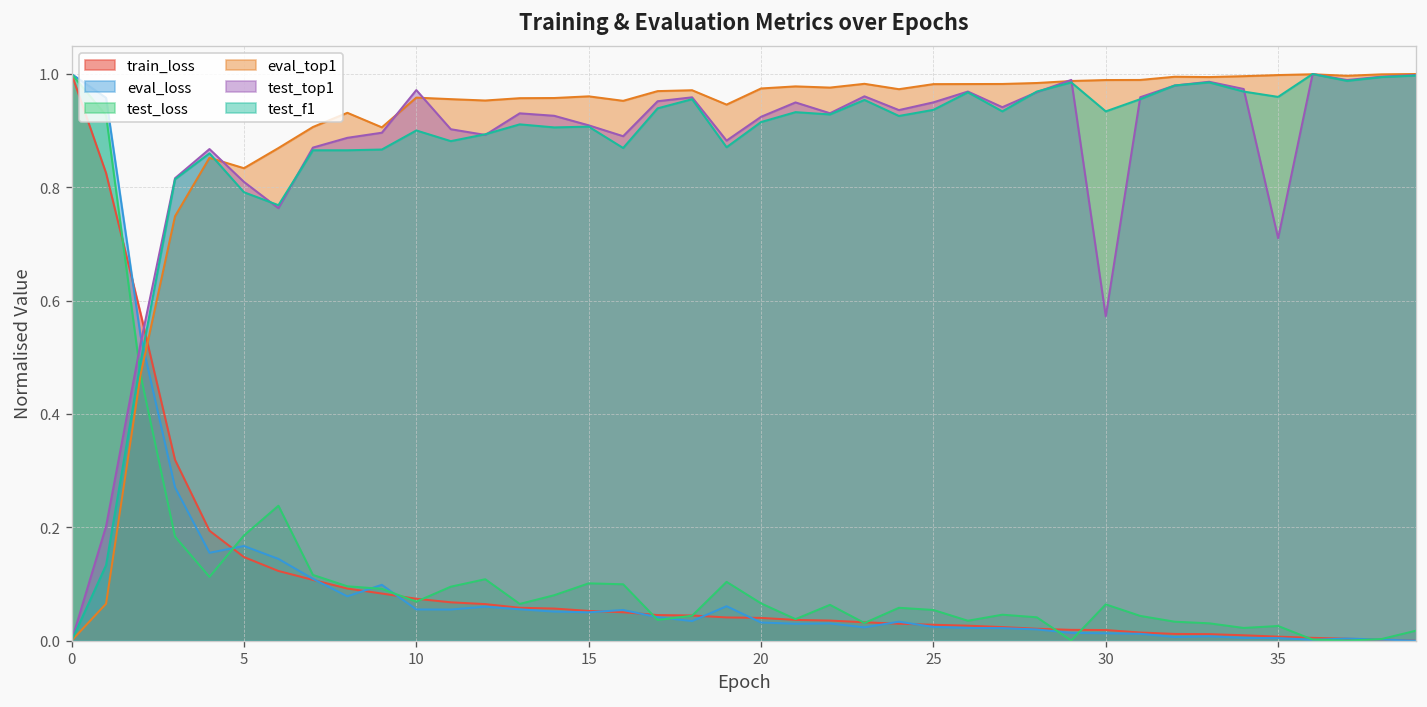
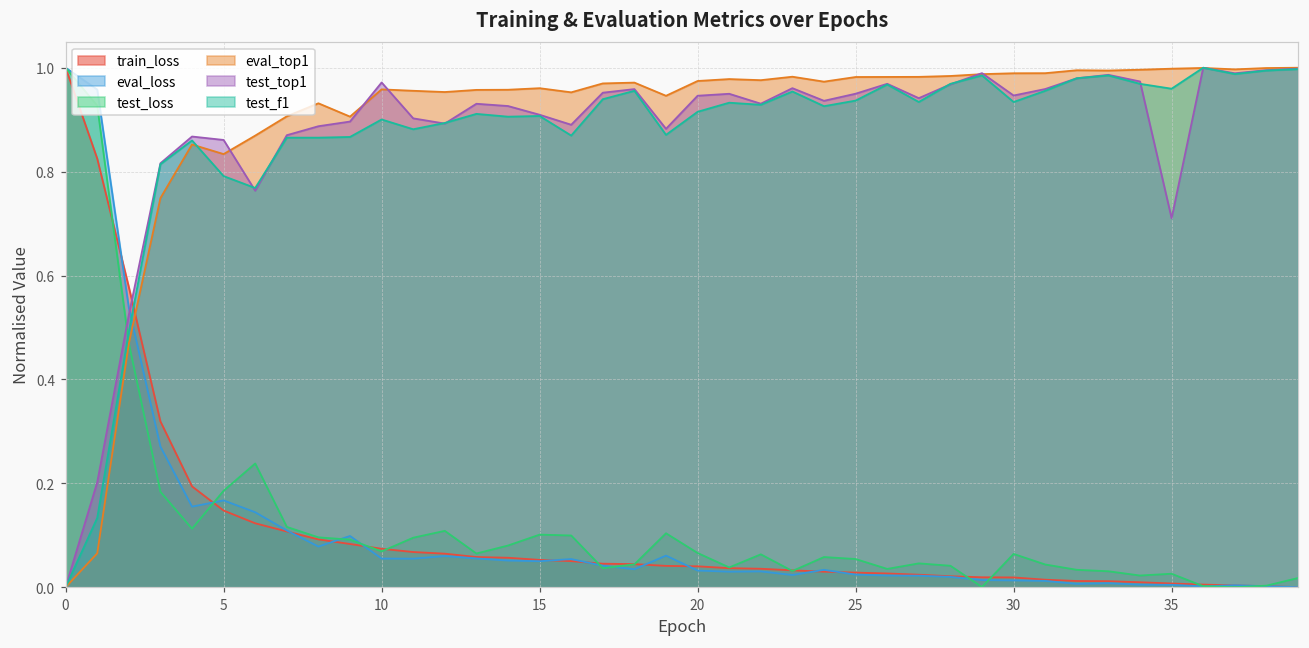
  {
    "test_top1": {
-     "5": 0.81,
+     "5": 0.86,
      "10": 0.97,
-     "20": 0.92,
+     "20": 0.95,
      "25": 0.95,
-     "30": 0.57,
+     "30": 0.95,
      "35": 0.71
    }
  }
